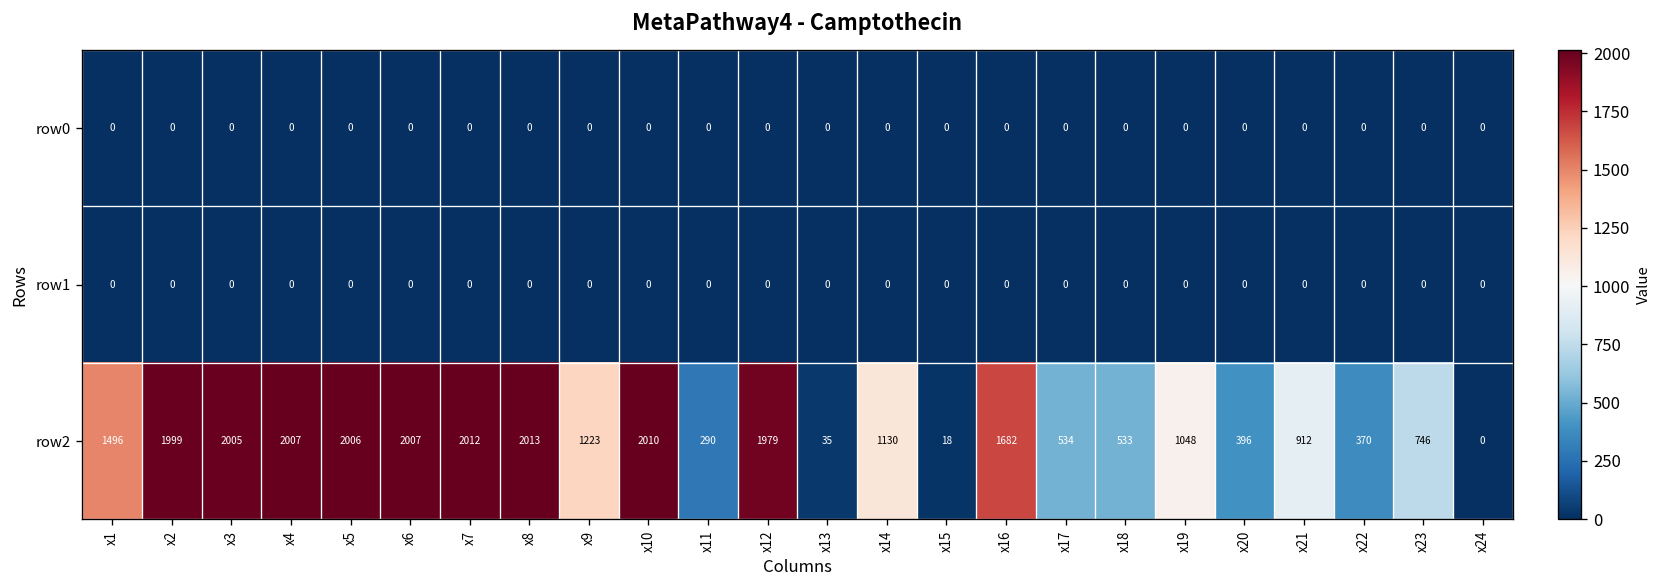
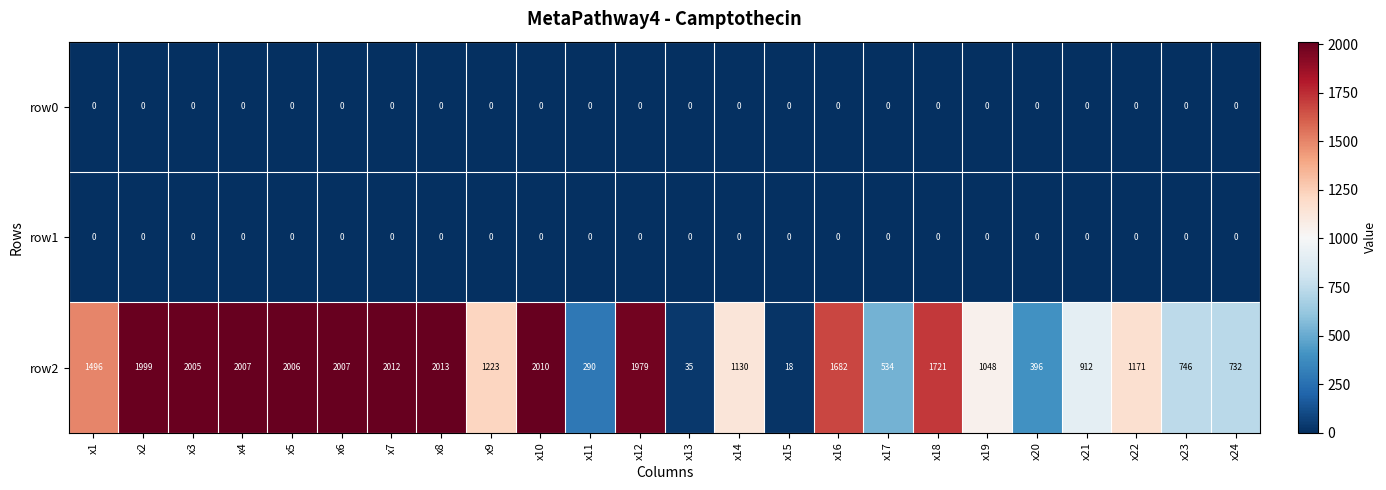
  {
    "row0": {
      "x1": 0,
      "x2": 0,
      "x3": 0,
      "x4": 0,
      "x5": 0,
      "x6": 0,
      "x7": 0,
      "x8": 0,
      "x9": 0,
      "x10": 0,
      "x11": 0,
      "x12": 0,
      "x13": 0,
      "x14": 0,
      "x15": 0,
      "x16": 0,
      "x17": 0,
      "x18": 0,
      "x19": 0,
      "x20": 0,
      "x21": 0,
      "x22": 0,
      "x23": 0,
      "x24": 0
    },
    "row1": {
      "x1": 0,
      "x2": 0,
      "x3": 0,
      "x4": 0,
      "x5": 0,
      "x6": 0,
      "x7": 0,
      "x8": 0,
      "x9": 0,
      "x10": 0,
      "x11": 0,
      "x12": 0,
      "x13": 0,
      "x14": 0,
      "x15": 0,
      "x16": 0,
      "x17": 0,
      "x18": 0,
      "x19": 0,
      "x20": 0,
      "x21": 0,
      "x22": 0,
      "x23": 0,
      "x24": 0
    },
    "row2": {
      "x1": 1496,
      "x2": 1999,
      "x3": 2005,
      "x4": 2007,
      "x5": 2006,
      "x6": 2007,
      "x7": 2012,
      "x8": 2013,
      "x9": 1223,
      "x10": 2010,
      "x11": 290,
      "x12": 1979,
      "x13": 35,
      "x14": 1130,
      "x15": 18,
      "x16": 1682,
      "x17": 534,
-     "x18": 533,
+     "x18": 1721,
      "x19": 1048,
      "x20": 396,
      "x21": 912,
-     "x22": 370,
+     "x22": 1171,
      "x23": 746,
-     "x24": 0
+     "x24": 732
    }
  }
